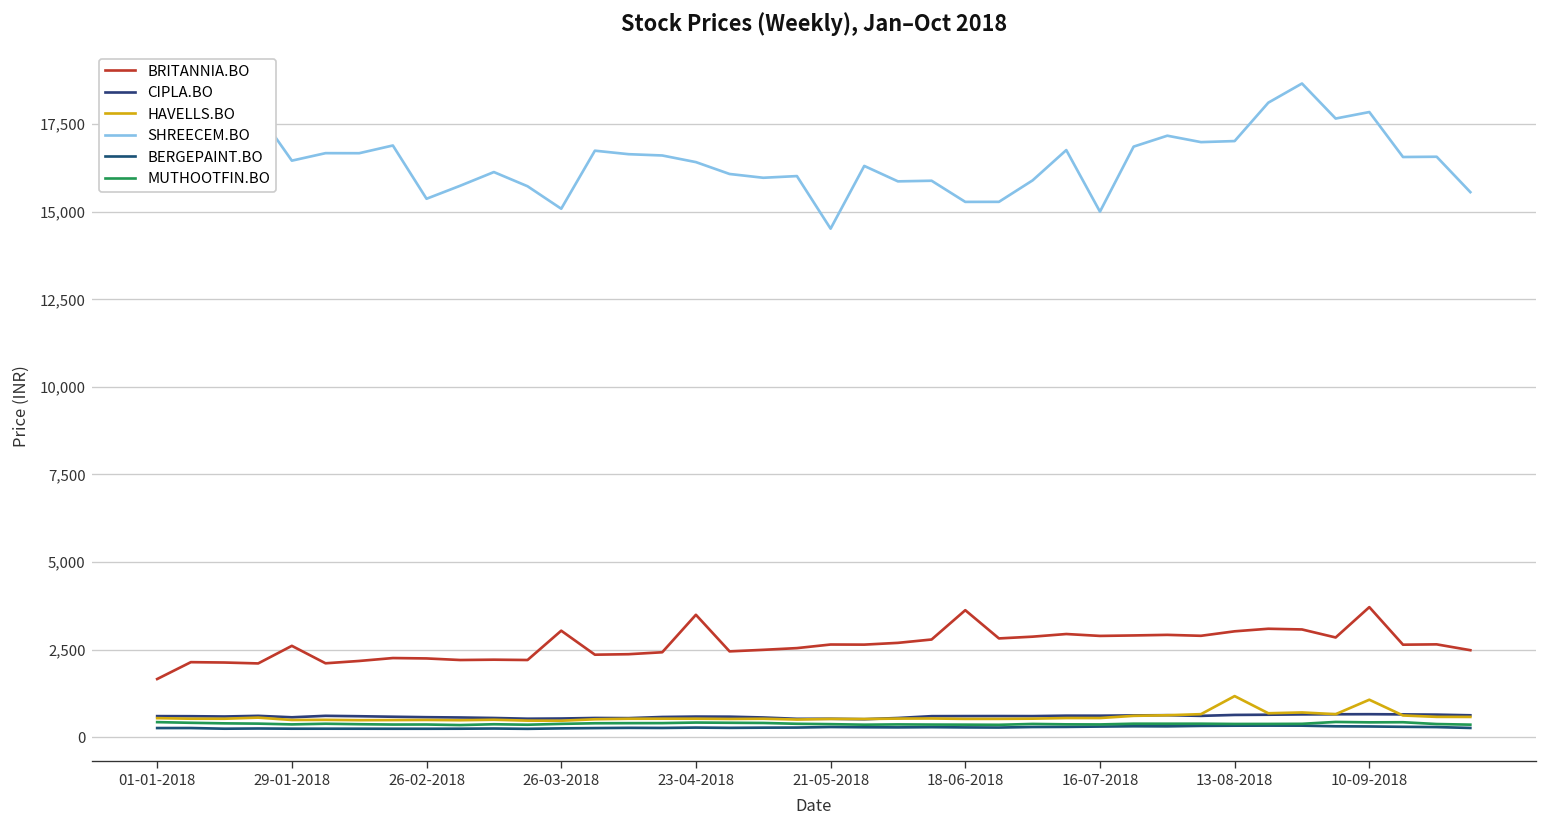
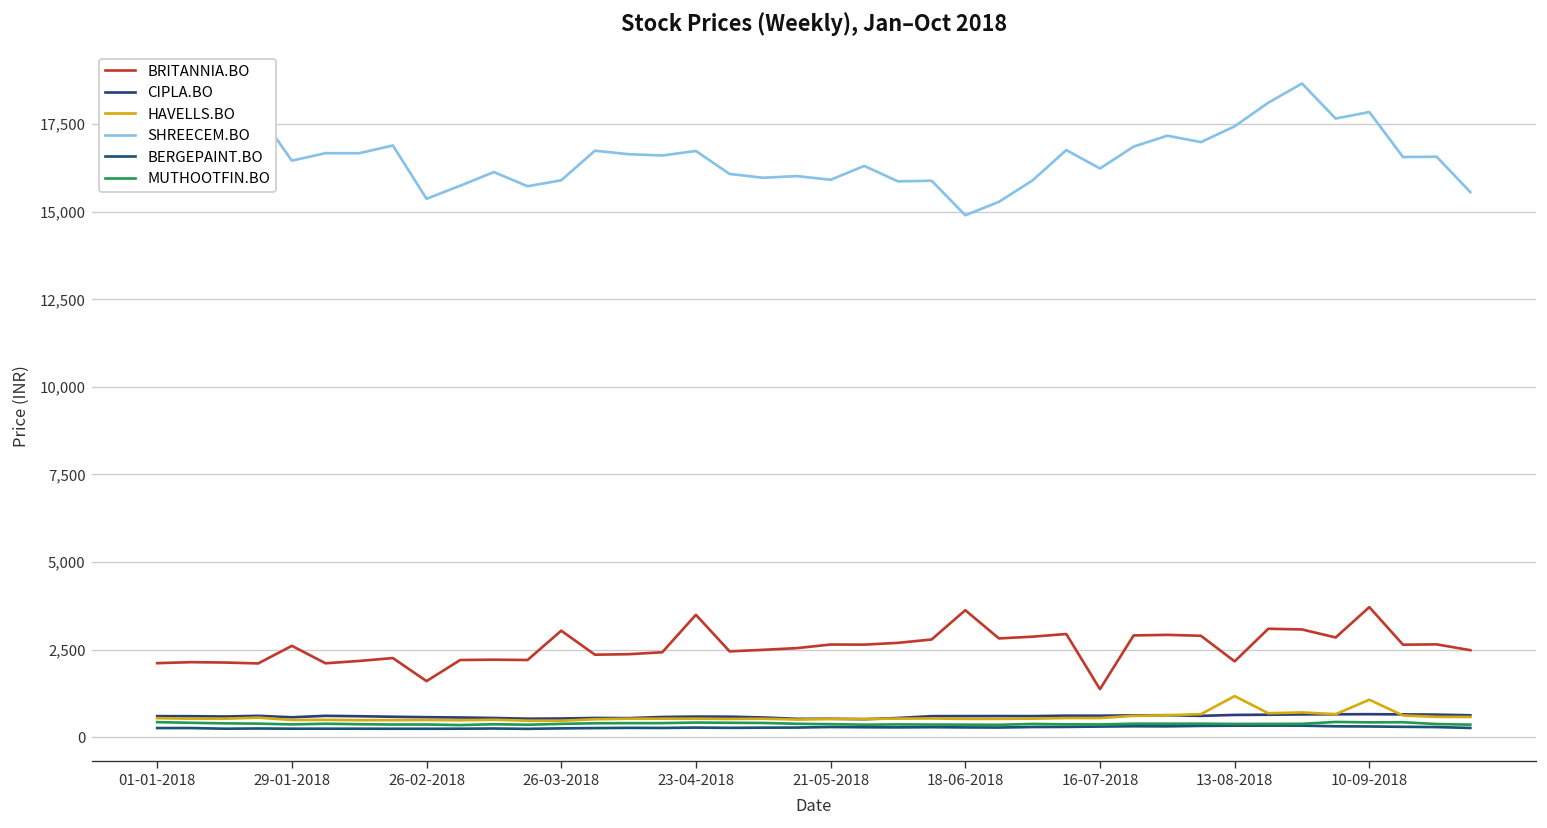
  {
    "BRITANNIA.BO": {
-     "01-01-2018": "1,700",
+     "01-01-2018": "2,100",
      "29-01-2018": "2,600",
-     "26-02-2018": "2,200",
+     "26-02-2018": "1,600",
      "26-03-2018": "3,000",
      "23-04-2018": "3,500",
      "21-05-2018": "2,600",
      "18-06-2018": "3,600",
-     "16-07-2018": "2,900",
-     "13-08-2018": "3,000",
+     "16-07-2018": "1,400",
+     "13-08-2018": "2,200",
      "10-09-2018": "3,700"
    },
    "HAVELLS.BO": {
      "13-08-2018": "1,200",
      "10-09-2018": "1,100"
    },
    "SHREECEM.BO": {
      "29-01-2018": "16,500",
      "26-02-2018": "15,400",
-     "26-03-2018": "15,100",
-     "23-04-2018": "16,400",
-     "21-05-2018": "14,500",
-     "18-06-2018": "15,300",
-     "16-07-2018": "15,000",
-     "13-08-2018": "17,000",
+     "26-03-2018": "15,900",
+     "23-04-2018": "16,700",
+     "21-05-2018": "15,900",
+     "18-06-2018": "14,900",
+     "16-07-2018": "16,200",
+     "13-08-2018": "17,400",
      "10-09-2018": "17,800"
    },
    "MUTHOOTFIN.BO": {
      "01-01-2018": "400",
      "29-01-2018": "400",
      "26-02-2018": "400",
      "26-03-2018": "400",
      "23-04-2018": "400",
      "10-09-2018": "400"
    }
  }
